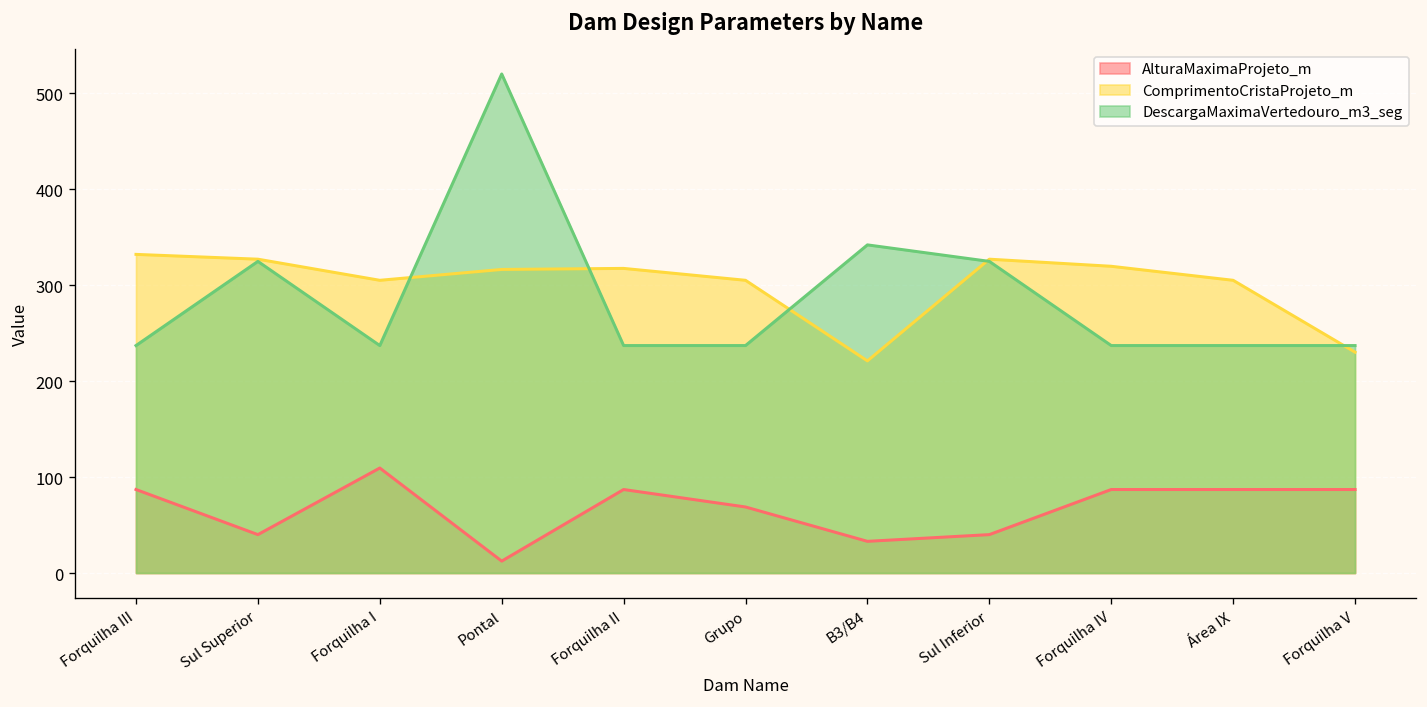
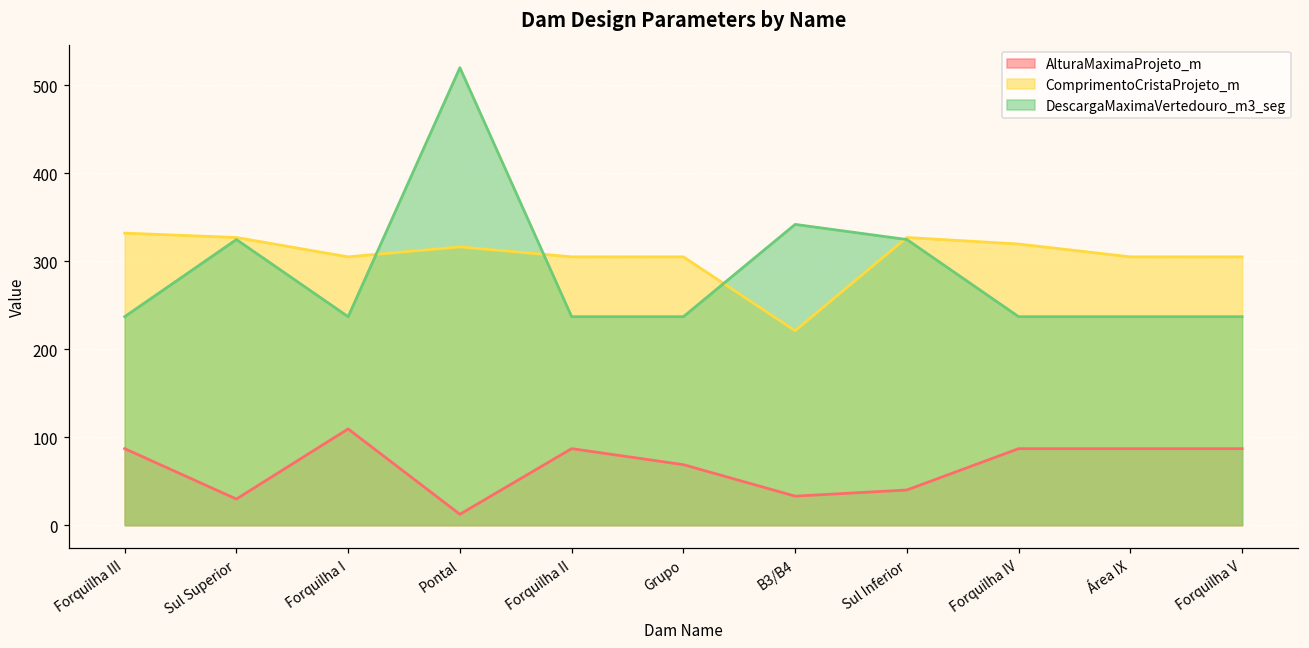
  {
    "AlturaMaximaProjeto_m": {
      "Forquilha III": 90,
-     "Sul Superior": 40,
+     "Sul Superior": 30,
      "Forquilha I": 110,
      "Pontal": 10,
      "Forquilha II": 90,
      "Grupo": 70,
      "B3/B4": 30,
      "Sul Inferior": 40,
      "Forquilha IV": 90,
      "Área IX": 90,
      "Forquilha V": 90
    },
    "ComprimentoCristaProjeto_m": {
      "Forquilha III": 330,
      "Forquilha I": 310,
      "Pontal": 320,
-     "Forquilha II": 320,
+     "Forquilha II": 310,
      "Grupo": 310,
      "B3/B4": 220,
      "Forquilha IV": 320,
      "Área IX": 310,
-     "Forquilha V": 230
+     "Forquilha V": 310
    },
    "DescargaMaximaVertedouro_m3_seg": {
      "Forquilha III": 240,
      "Forquilha I": 240,
      "Pontal": 520,
      "Forquilha II": 240,
      "Grupo": 240,
      "B3/B4": 340,
      "Forquilha IV": 240,
      "Área IX": 240,
      "Forquilha V": 240
    }
  }
